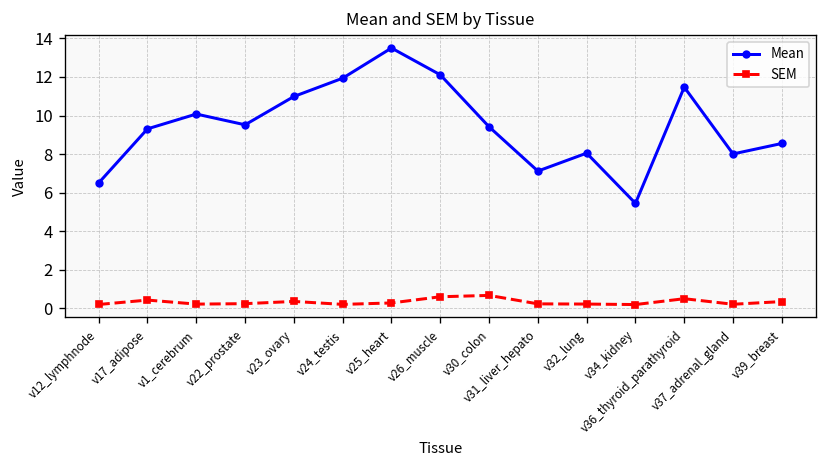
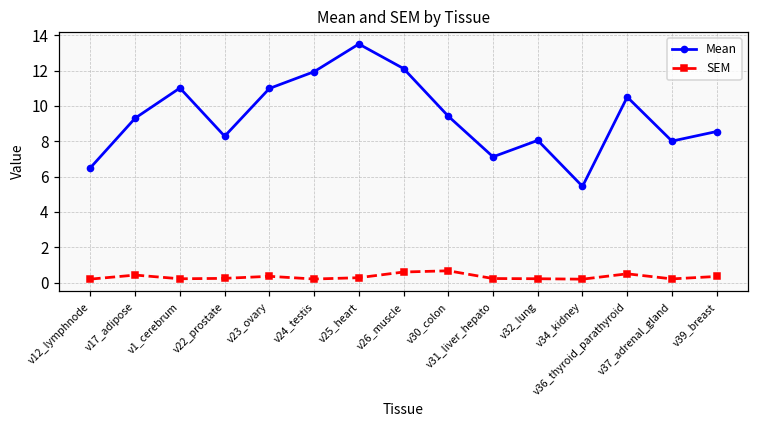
  {
    "Mean": {
      "v12_lymphnode": 6.5,
      "v17_adipose": 9.3,
-     "v1_cerebrum": 10.1,
-     "v22_prostate": 9.5,
+     "v1_cerebrum": 11.0,
+     "v22_prostate": 8.3,
      "v23_ovary": 11.0,
      "v24_testis": 11.9,
      "v25_heart": 13.5,
      "v26_muscle": 12.1,
      "v30_colon": 9.4,
      "v31_liver_hepato": 7.1,
      "v32_lung": 8.1,
      "v34_kidney": 5.4,
-     "v36_thyroid_parathyroid": 11.5,
+     "v36_thyroid_parathyroid": 10.5,
      "v37_adrenal_gland": 8.0,
      "v39_breast": 8.6
    },
    "SEM": {
      "v12_lymphnode": 0.2,
      "v17_adipose": 0.4,
      "v1_cerebrum": 0.2,
      "v22_prostate": 0.2,
      "v23_ovary": 0.4,
      "v24_testis": 0.2,
      "v25_heart": 0.3,
      "v26_muscle": 0.6,
      "v30_colon": 0.7,
      "v31_liver_hepato": 0.2,
      "v32_lung": 0.2,
      "v34_kidney": 0.2,
      "v36_thyroid_parathyroid": 0.5,
      "v37_adrenal_gland": 0.2,
      "v39_breast": 0.4
    }
  }
